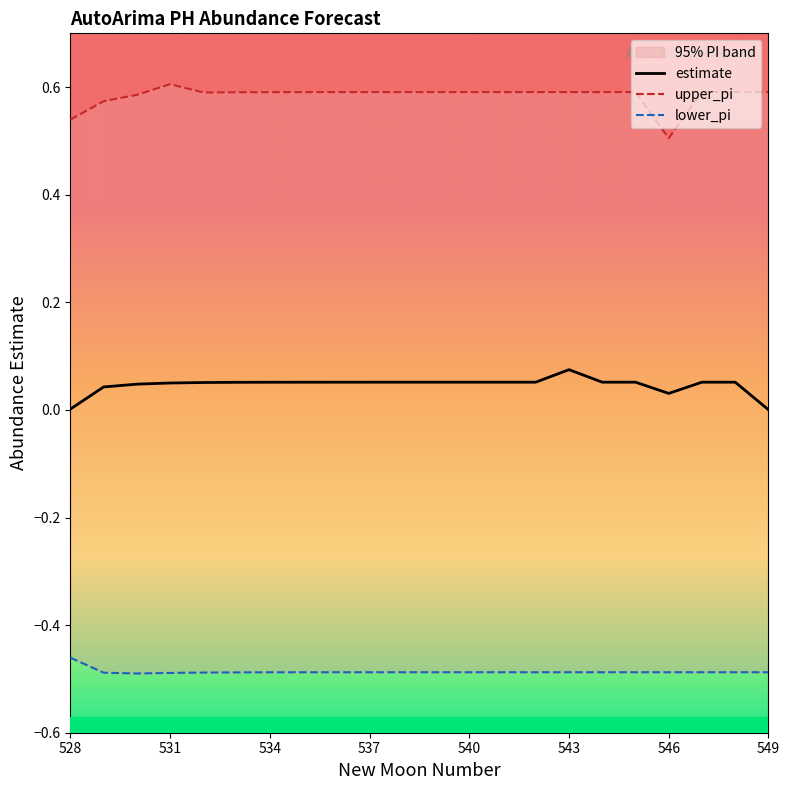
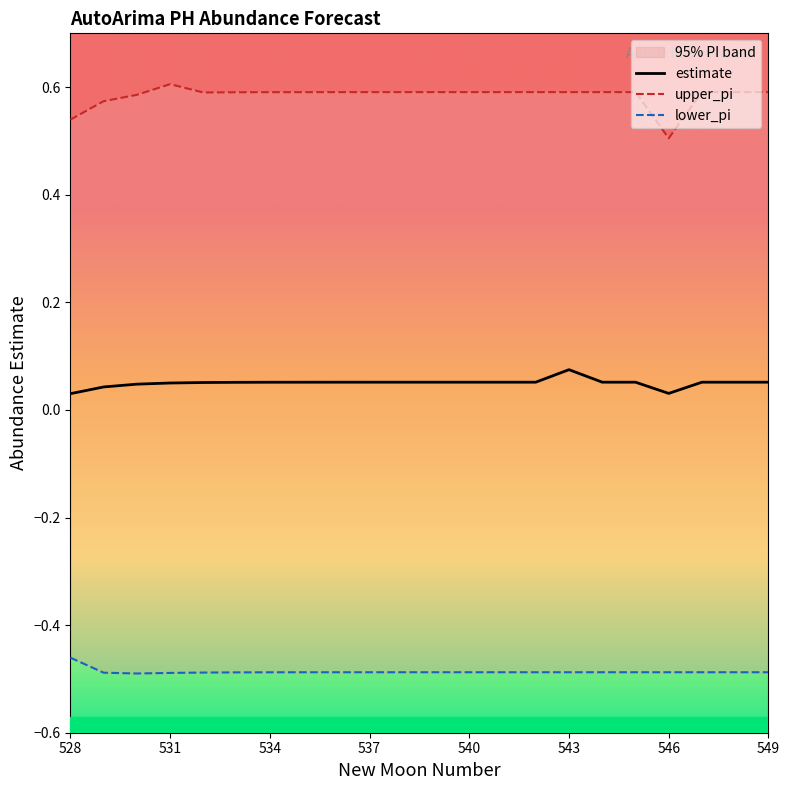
  {
    "estimate": {
-     "528": 0.00,
+     "528": 0.03,
      "531": 0.05,
      "534": 0.05,
      "537": 0.05,
      "540": 0.05,
      "543": 0.07,
      "546": 0.03,
-     "549": 0.00
+     "549": 0.05
    },
    "95% PI band": {
      "528": 0.54,
      "531": 0.61,
      "534": 0.59,
      "537": 0.59,
      "540": 0.59,
      "543": 0.59,
      "546": 0.51,
      "549": 0.59
    }
  }
